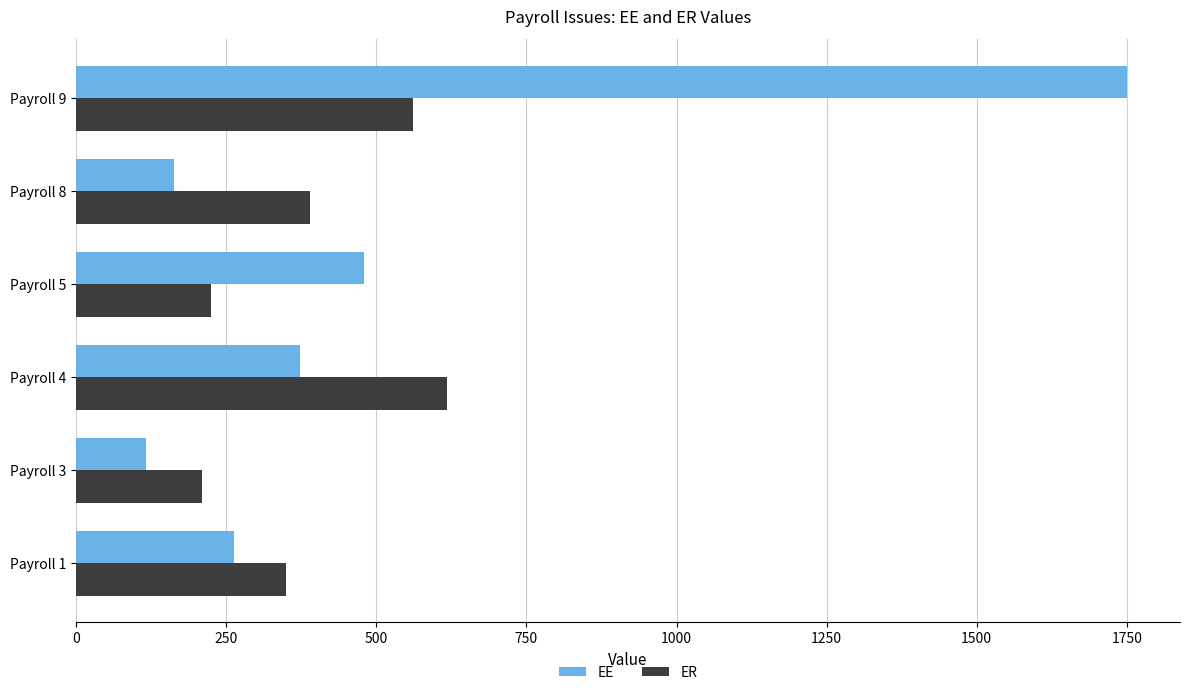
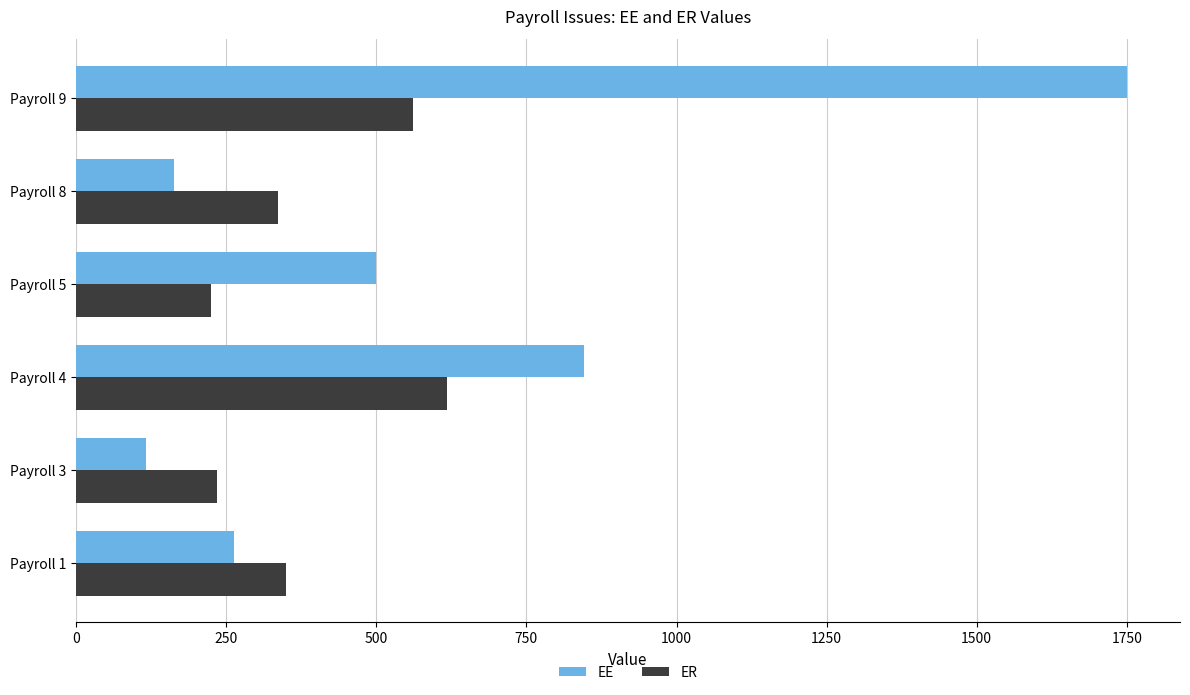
  {
    "EE": {
      "Payroll 9": 1750,
      "Payroll 8": 160,
-     "Payroll 5": 480,
-     "Payroll 4": 370,
+     "Payroll 5": 500,
+     "Payroll 4": 850,
      "Payroll 3": 120,
      "Payroll 1": 260
    },
    "ER": {
      "Payroll 9": 560,
-     "Payroll 8": 390,
+     "Payroll 8": 340,
      "Payroll 5": 220,
      "Payroll 4": 620,
-     "Payroll 3": 210,
+     "Payroll 3": 230,
      "Payroll 1": 350
    }
  }
